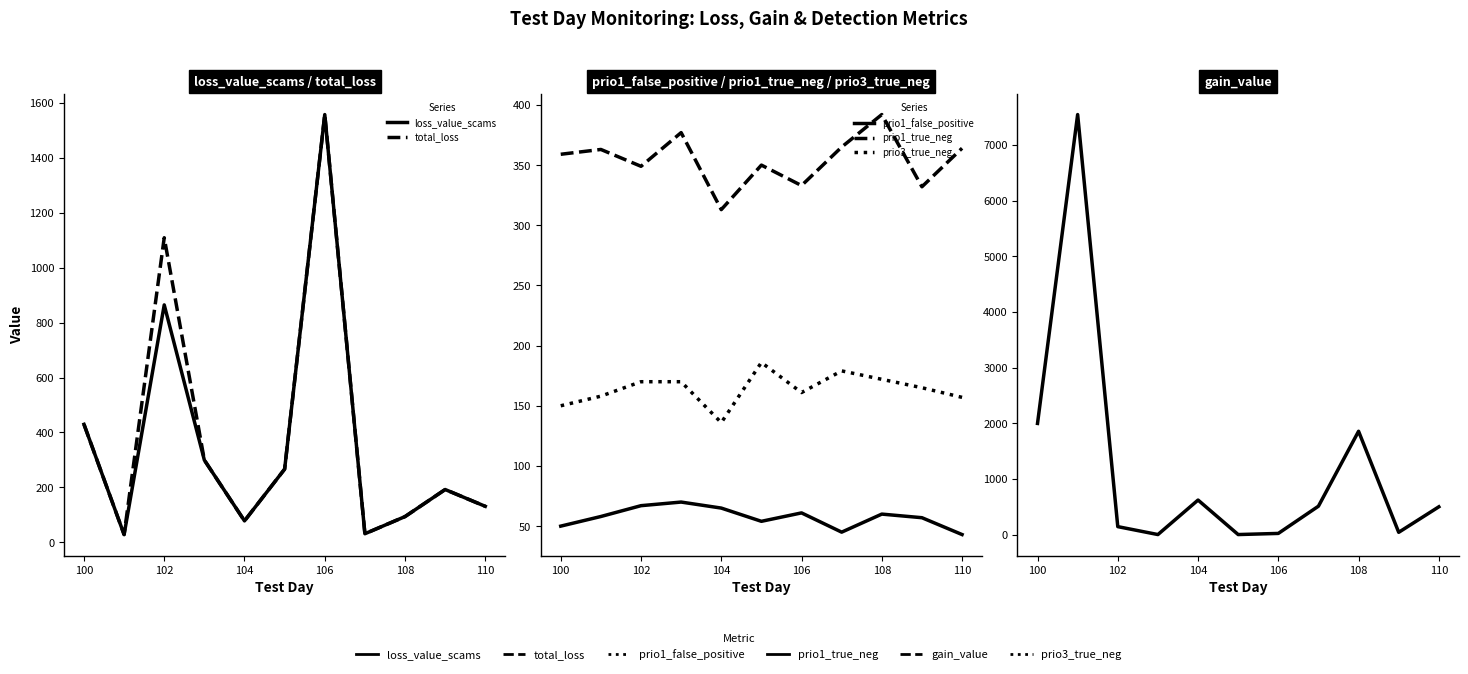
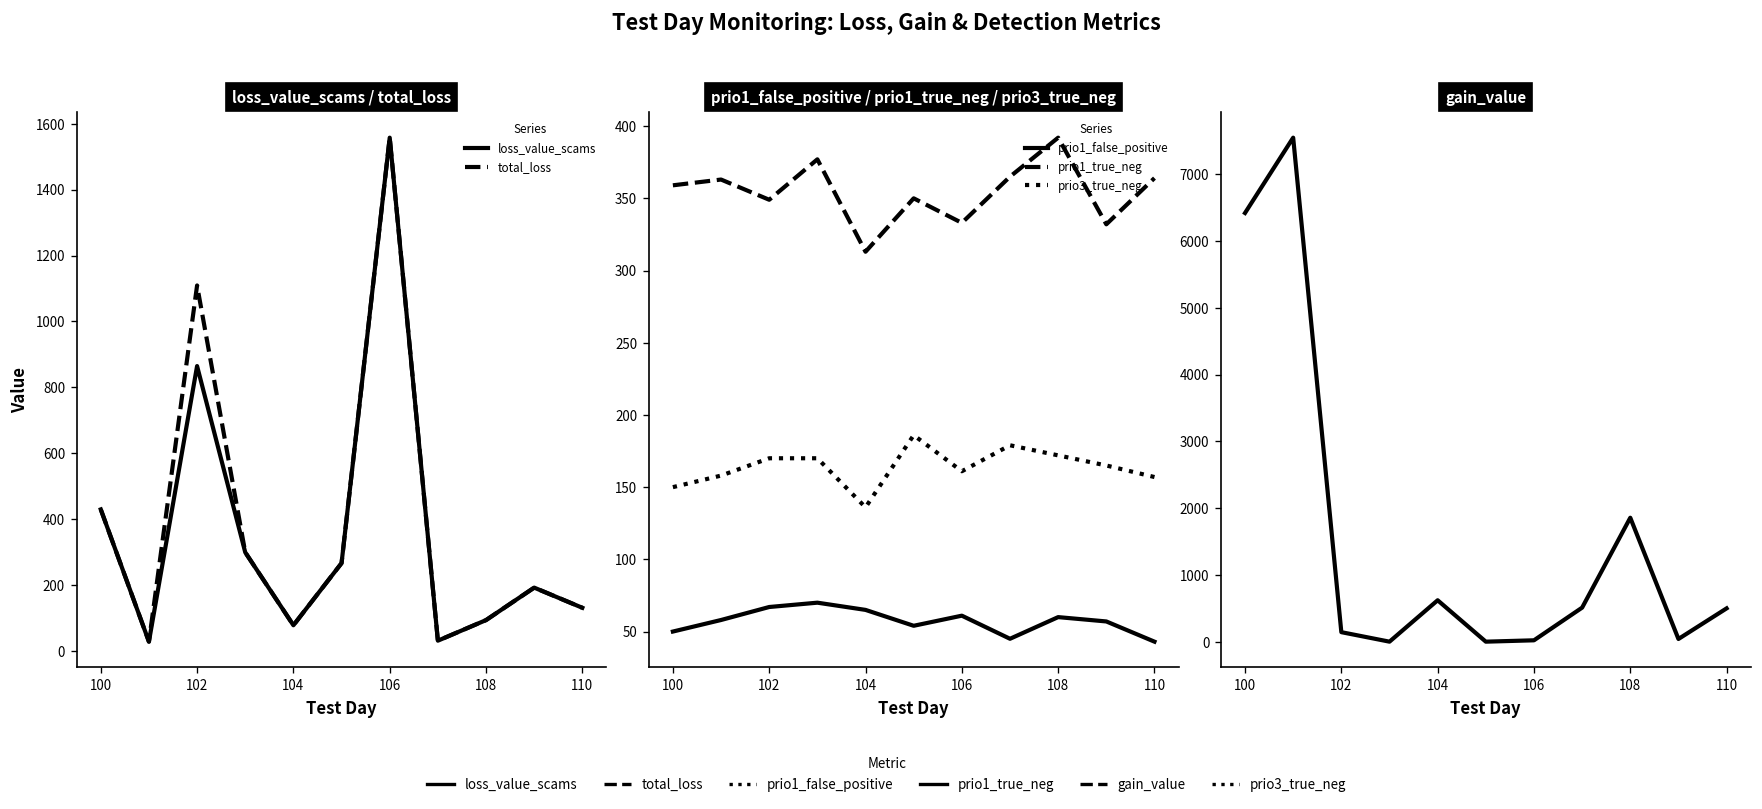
  {
    "gain_value": {
-     "100": 2000,
+     "100": 6400,
      "102": 100,
      "104": 600,
      "106": 0,
      "108": 1900,
      "110": 500
    }
  }
